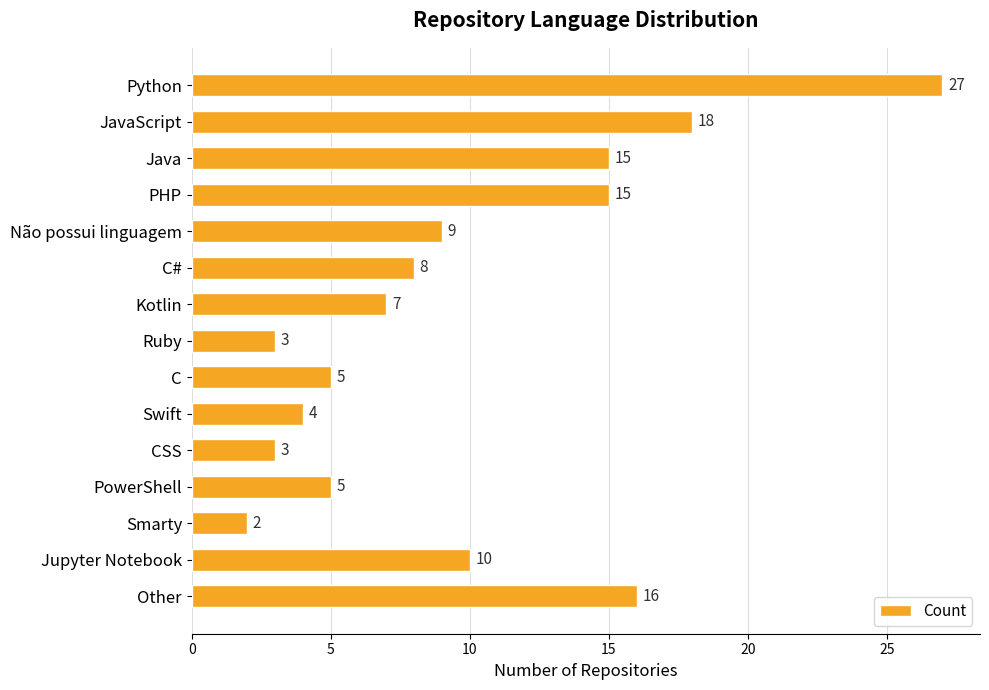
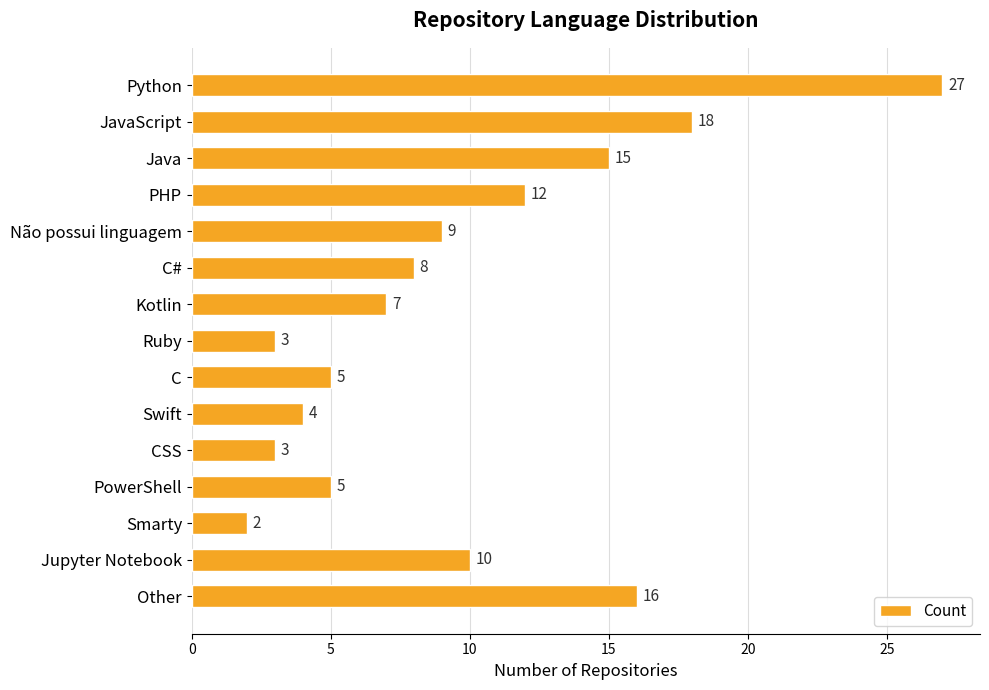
  {
    "Python": 27,
    "JavaScript": 18,
    "Java": 15,
-   "PHP": 15,
+   "PHP": 12,
    "Não possui linguagem": 9,
    "C#": 8,
    "Kotlin": 7,
    "Ruby": 3,
    "C": 5,
    "Swift": 4,
    "CSS": 3,
    "PowerShell": 5,
    "Smarty": 2,
    "Jupyter Notebook": 10,
    "Other": 16
  }
